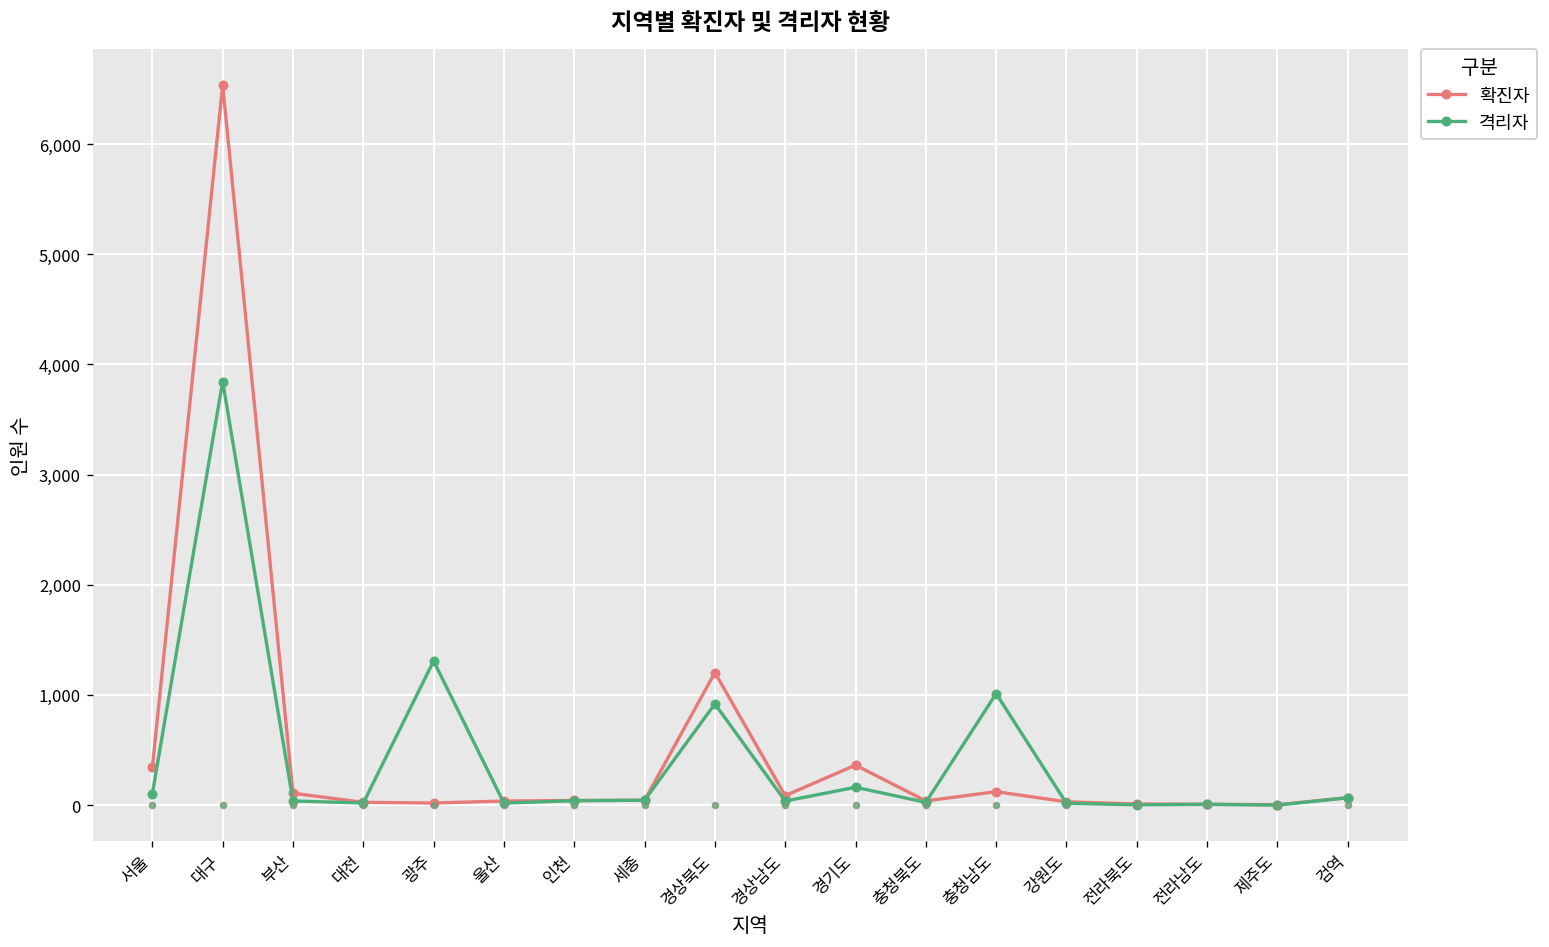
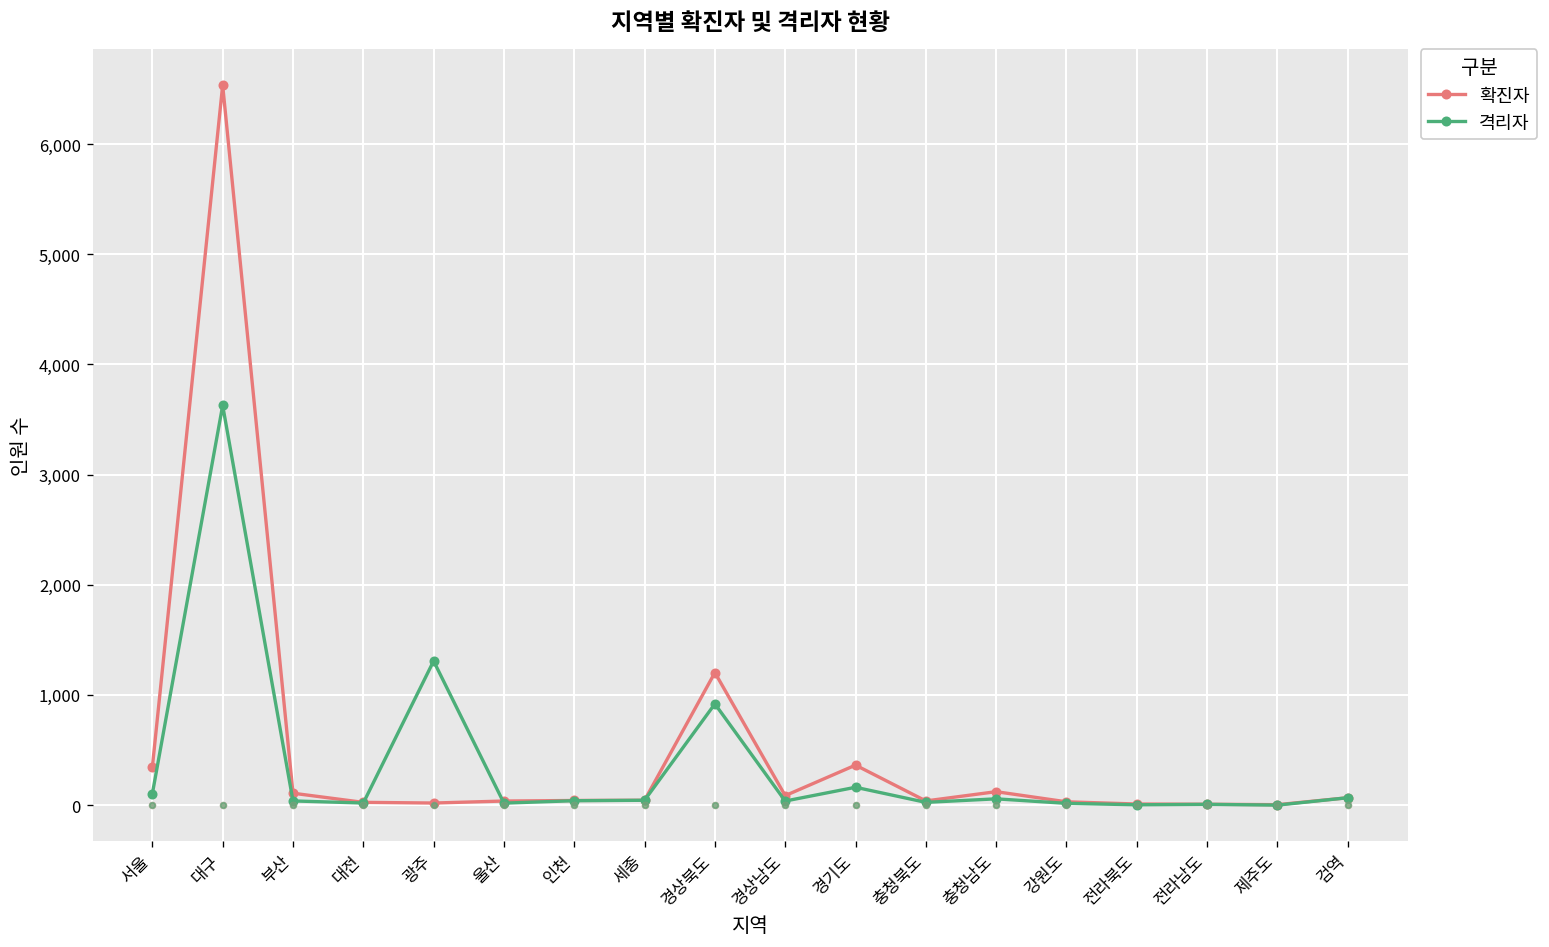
  {
    "격리자": {
      "서울": "100",
-     "대구": "3,800",
+     "대구": "3,600",
      "부산": "0",
      "광주": "1,300",
      "경상북도": "900",
      "경상남도": "0",
      "경기도": "200",
-     "충청남도": "1,000"
+     "충청남도": "100"
    }
  }
